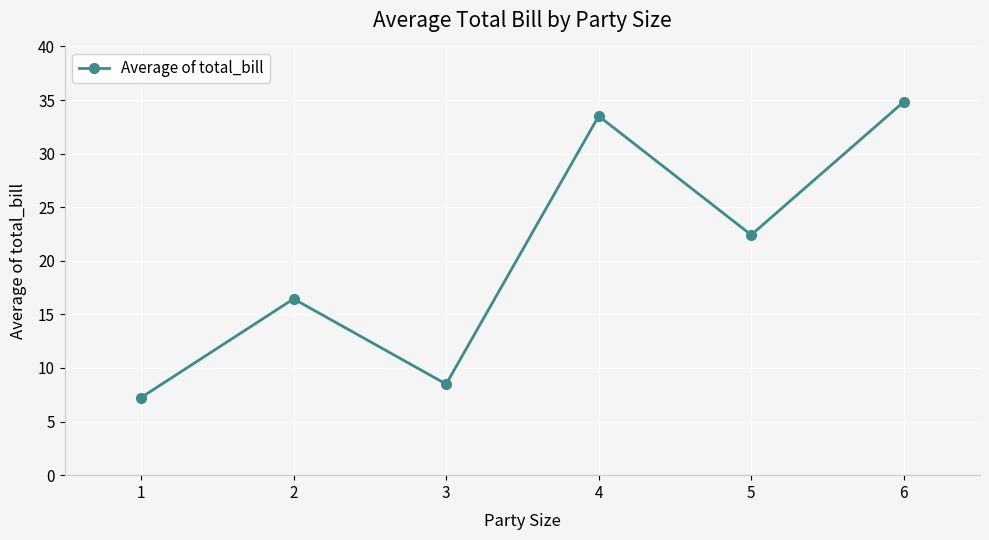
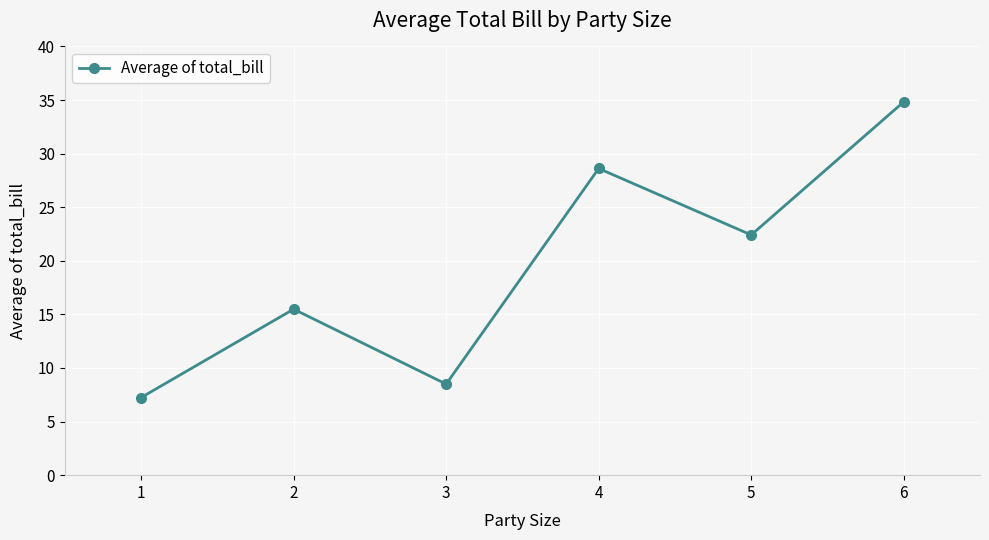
  {
    "1": 7.2,
-   "2": 16.4,
+   "2": 15.5,
    "3": 8.5,
-   "4": 33.5,
+   "4": 28.6,
    "5": 22.4,
    "6": 34.8
  }
